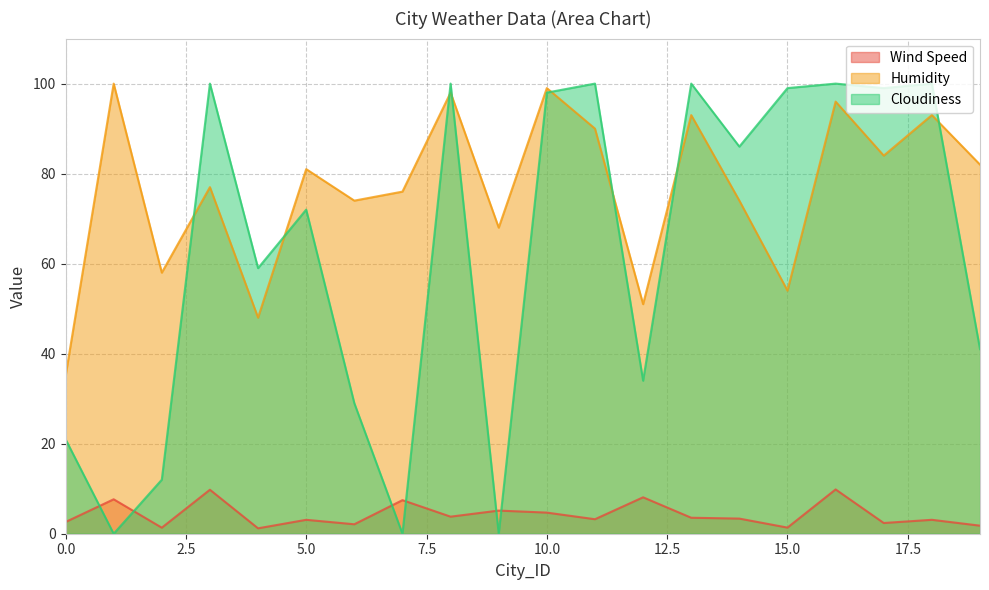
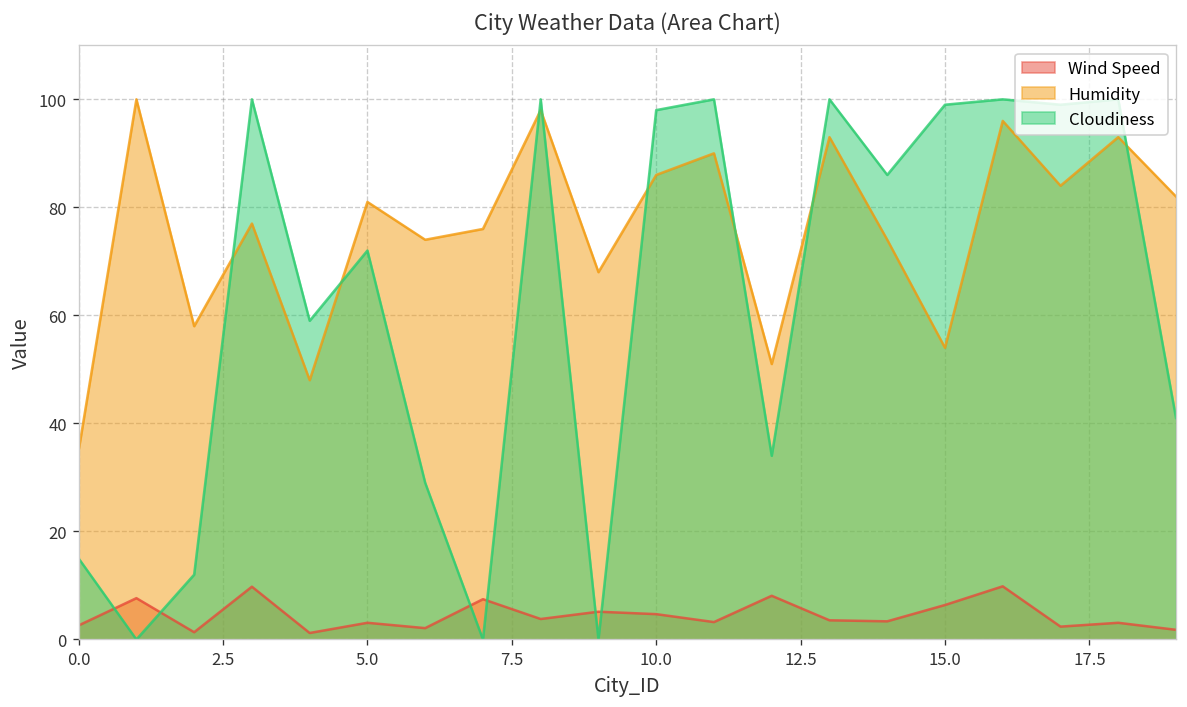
  {
    "Wind Speed": {
      "0.0": 3,
      "5.0": 3,
      "10.0": 5,
-     "15.0": 1
+     "15.0": 6
    },
    "Humidity": {
      "0.0": 35,
      "5.0": 81,
-     "10.0": 99,
+     "10.0": 86,
      "15.0": 54
    },
    "Cloudiness": {
-     "0.0": 21,
+     "0.0": 15,
      "5.0": 72,
      "10.0": 98,
      "15.0": 99
    }
  }
